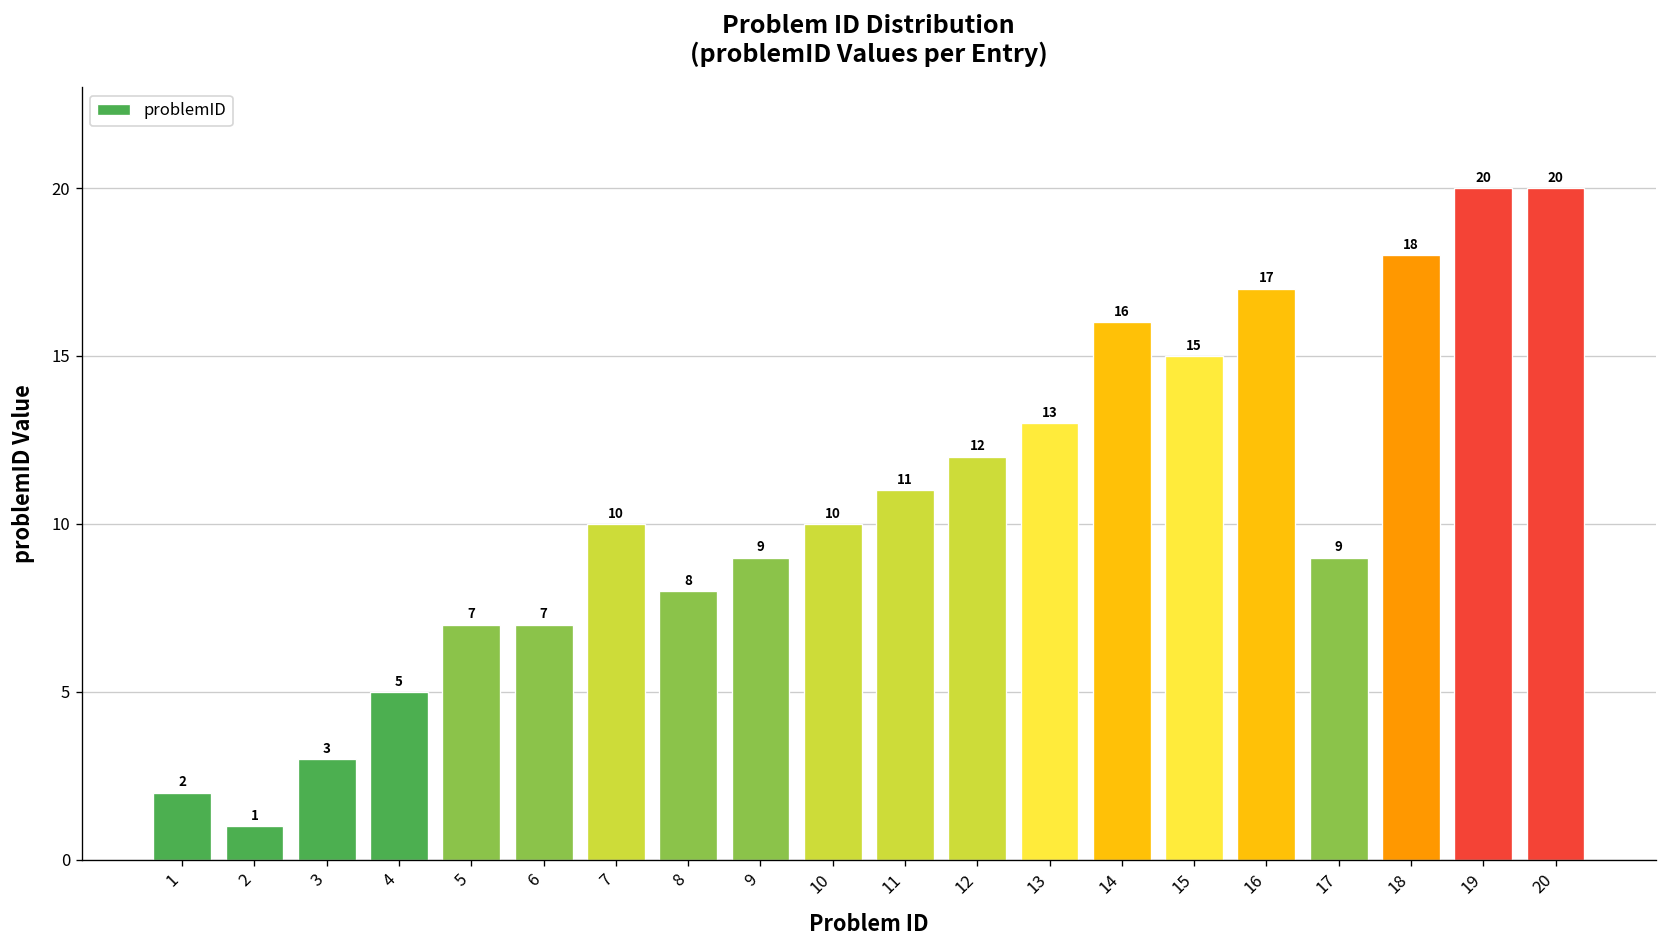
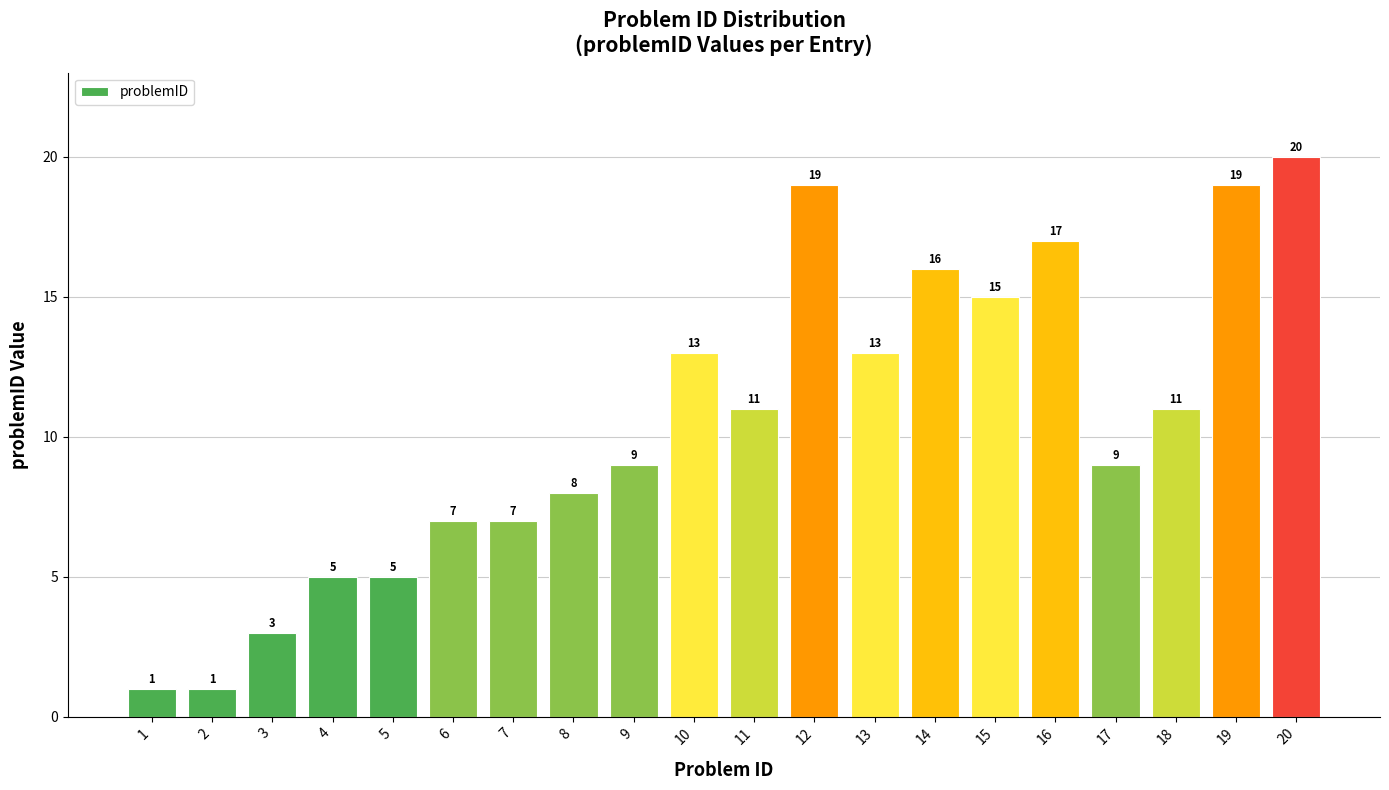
  {
-   "1": 2,
+   "1": 1,
    "2": 1,
    "3": 3,
    "4": 5,
-   "5": 7,
+   "5": 5,
    "6": 7,
-   "7": 10,
+   "7": 7,
    "8": 8,
    "9": 9,
-   "10": 10,
+   "10": 13,
    "11": 11,
-   "12": 12,
+   "12": 19,
    "13": 13,
    "14": 16,
    "15": 15,
    "16": 17,
    "17": 9,
-   "18": 18,
-   "19": 20,
+   "18": 11,
+   "19": 19,
    "20": 20
  }
